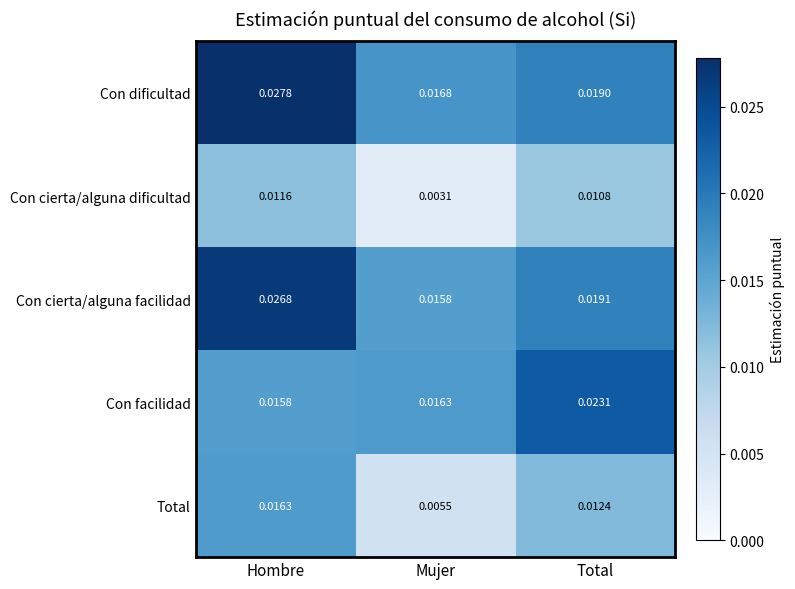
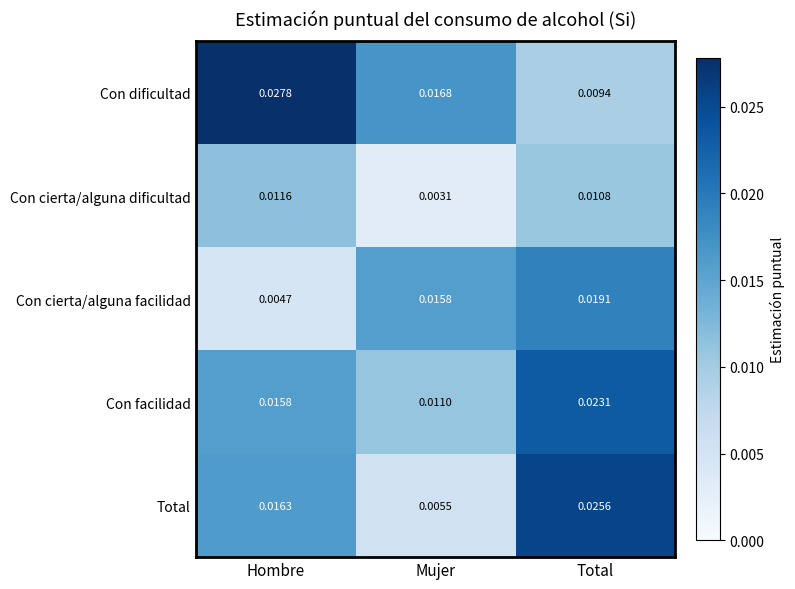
  {
    "Con dificultad": {
      "Hombre": 0.0278,
      "Mujer": 0.0168,
-     "Total": 0.0190
+     "Total": 0.0094
    },
    "Con cierta/alguna dificultad": {
      "Hombre": 0.0116,
      "Mujer": 0.0031,
      "Total": 0.0108
    },
    "Con cierta/alguna facilidad": {
-     "Hombre": 0.0268,
+     "Hombre": 0.0047,
      "Mujer": 0.0158,
      "Total": 0.0191
    },
    "Con facilidad": {
      "Hombre": 0.0158,
-     "Mujer": 0.0163,
+     "Mujer": 0.0110,
      "Total": 0.0231
    },
    "Total": {
      "Hombre": 0.0163,
      "Mujer": 0.0055,
-     "Total": 0.0124
+     "Total": 0.0256
    }
  }
